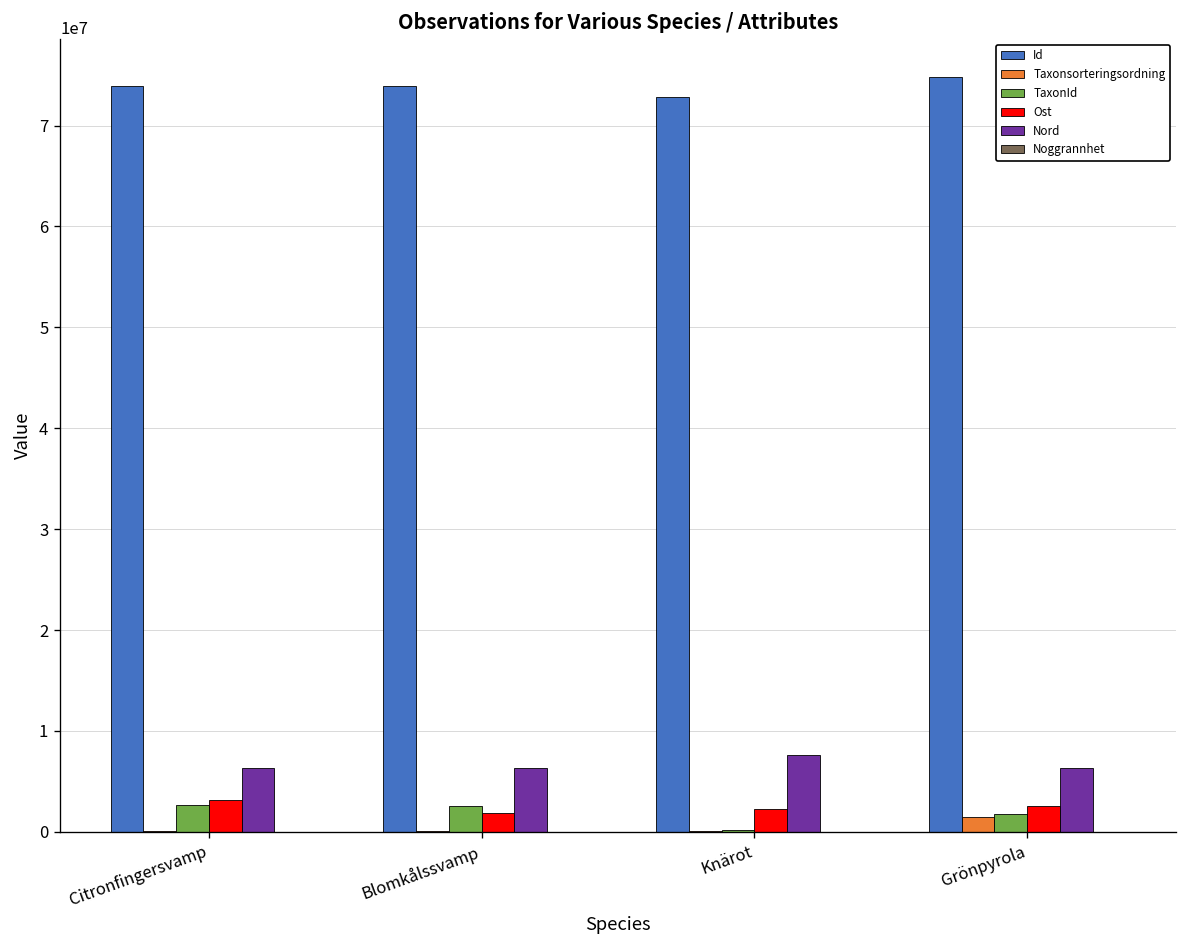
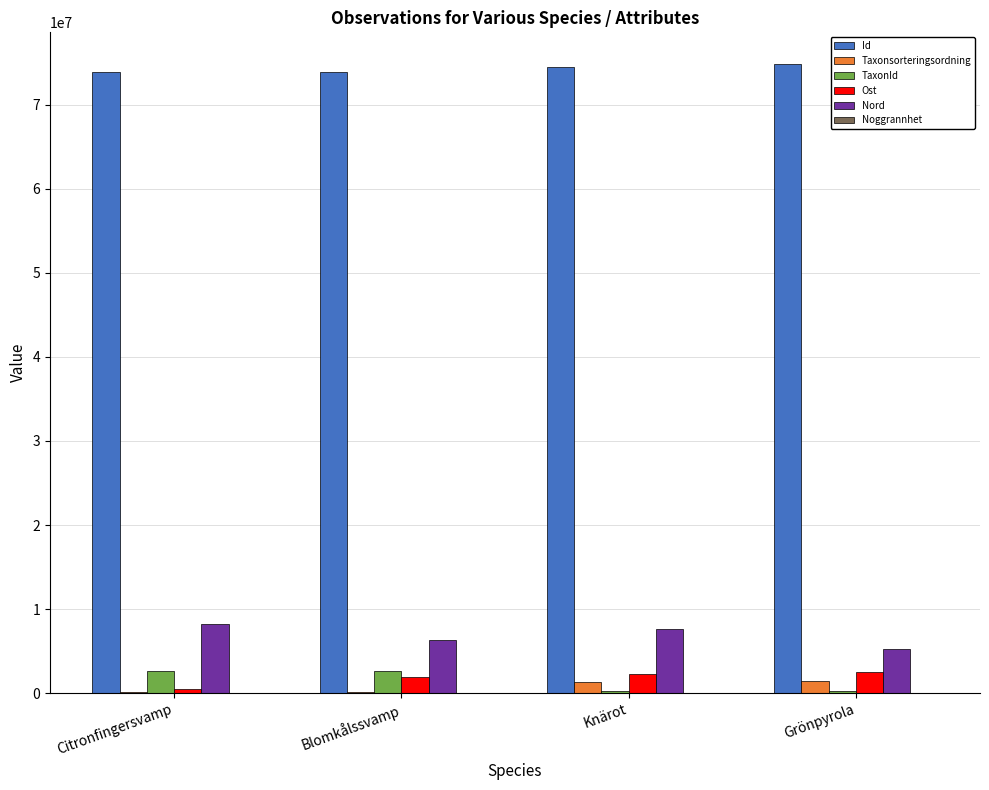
  {
    "Id": {
      "Citronfingersvamp": 74000000,
      "Blomkålssvamp": 74000000,
-     "Knärot": 73000000,
+     "Knärot": 74000000,
      "Grönpyrola": 75000000
    },
    "Taxonsorteringsordning": {
-     "Knärot": 0,
+     "Knärot": 1000000,
      "Grönpyrola": 2000000
    },
    "TaxonId": {
      "Citronfingersvamp": 3000000,
      "Blomkålssvamp": 3000000,
-     "Grönpyrola": 2000000
+     "Grönpyrola": 0
    },
    "Ost": {
-     "Citronfingersvamp": 3000000,
+     "Citronfingersvamp": 1000000,
      "Blomkålssvamp": 2000000,
      "Knärot": 2000000,
      "Grönpyrola": 3000000
    },
    "Nord": {
-     "Citronfingersvamp": 6000000,
+     "Citronfingersvamp": 8000000,
      "Blomkålssvamp": 6000000,
      "Knärot": 8000000,
-     "Grönpyrola": 6000000
+     "Grönpyrola": 5000000
    }
  }
